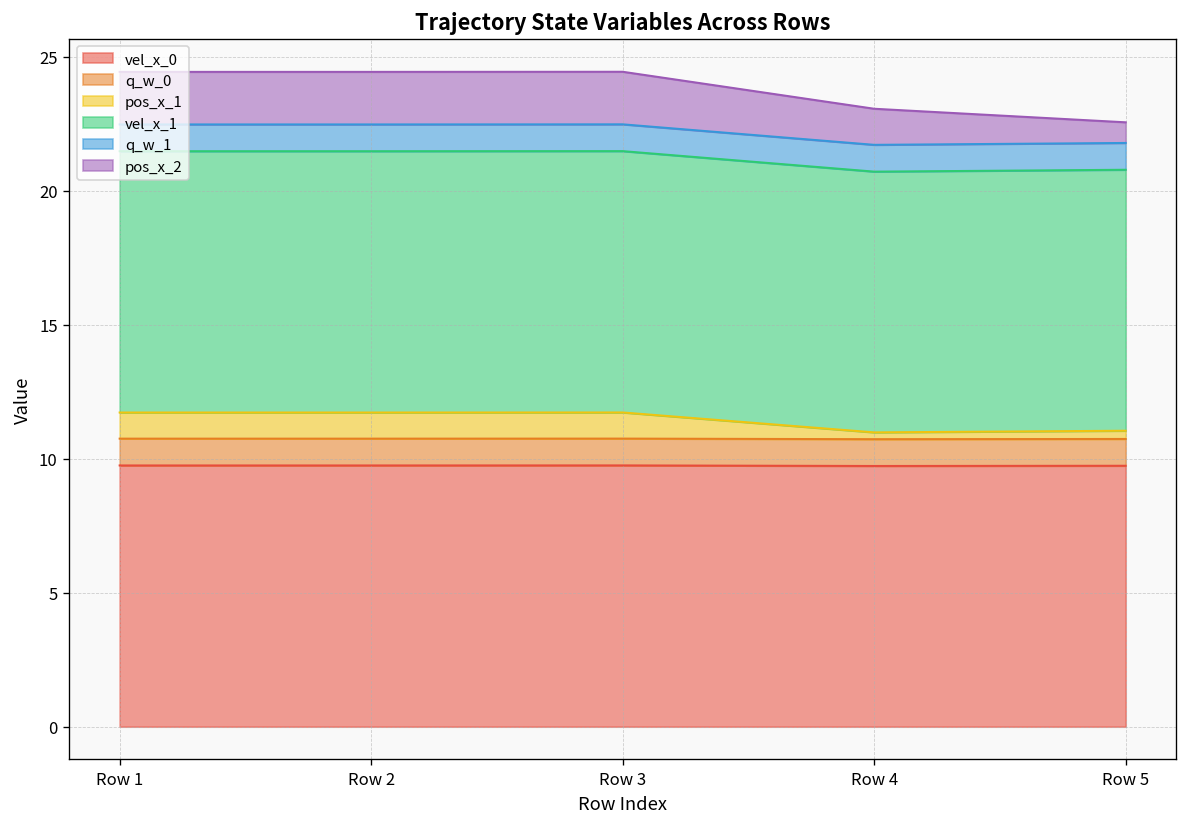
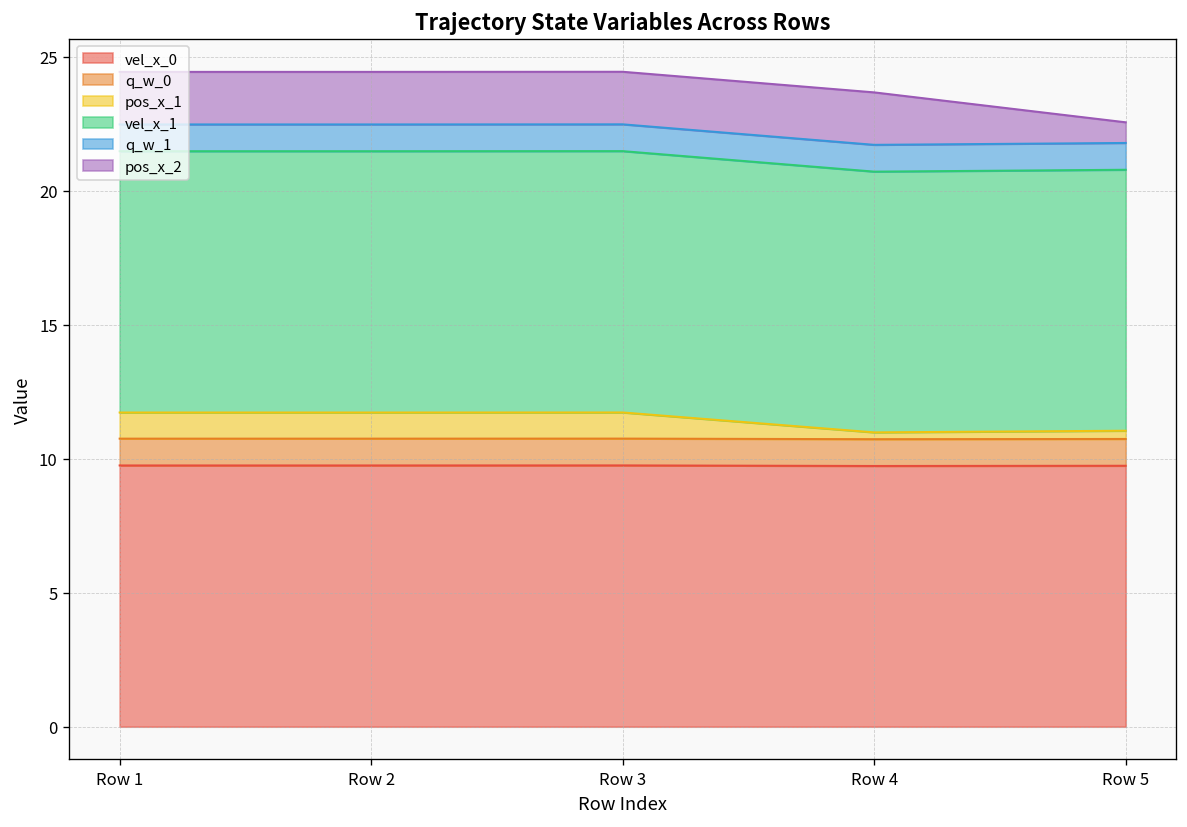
  {
    "pos_x_1": {
      "Row 1": 1.0,
      "Row 2": 1.0,
      "Row 3": 1.0,
      "Row 4": 0.3,
      "Row 5": 0.3
    },
    "vel_x_1": {
      "Row 2": 9.7,
      "Row 3": 9.7,
      "Row 4": 9.7,
      "Row 5": 9.7
    },
    "q_w_1": {
      "Row 2": 1.0,
      "Row 3": 1.0,
      "Row 4": 1.0,
      "Row 5": 1.0
    },
    "pos_x_2": {
      "Row 2": 2.0,
      "Row 3": 2.0,
-     "Row 4": 1.3,
+     "Row 4": 2.0,
      "Row 5": 0.8
    }
  }
